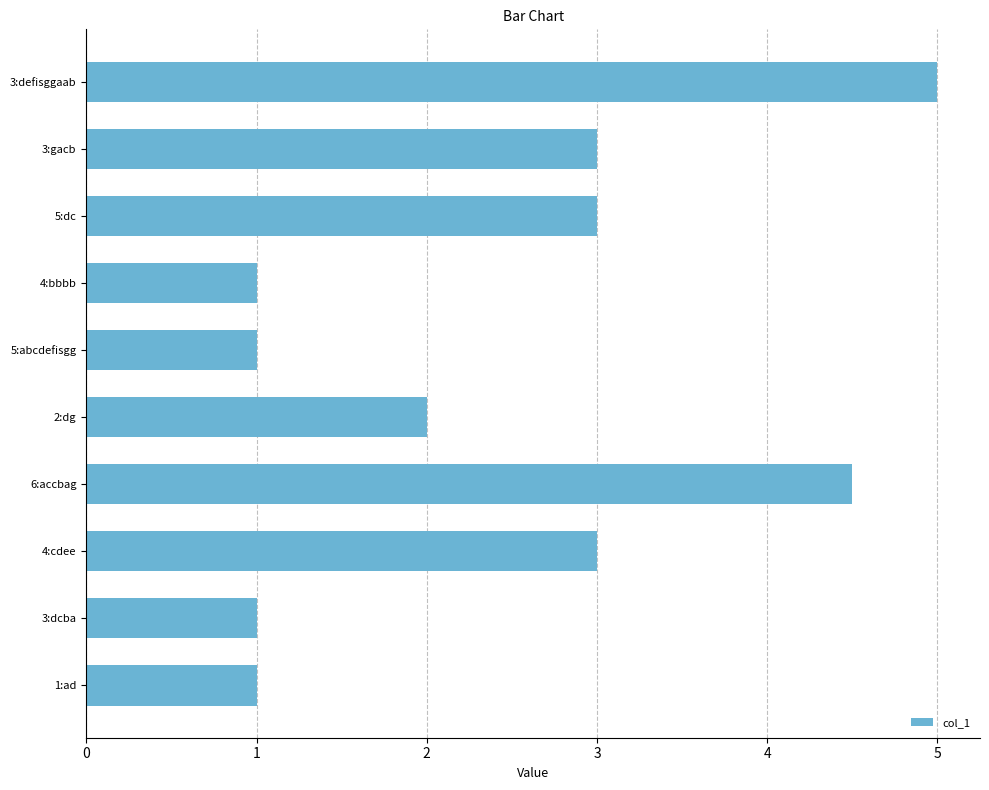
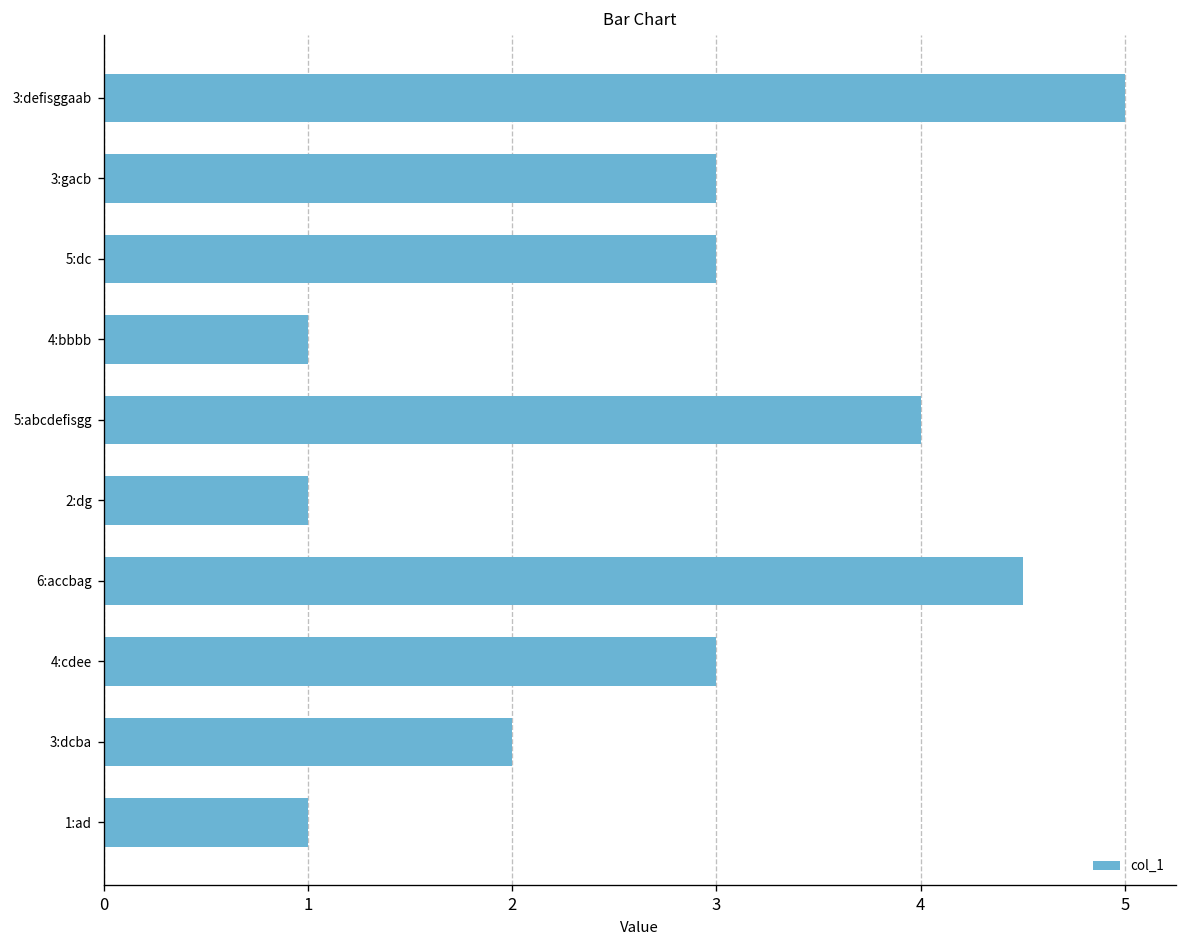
  {
    "3:defisggaab": 5,
    "3:gacb": 3,
    "5:dc": 3,
    "4:bbbb": 1,
-   "5:abcdefisgg": 1,
-   "2:dg": 2,
+   "5:abcdefisgg": 4,
+   "2:dg": 1,
    "6:accbag": 4.50,
    "4:cdee": 3,
-   "3:dcba": 1,
+   "3:dcba": 2,
    "1:ad": 1
  }
